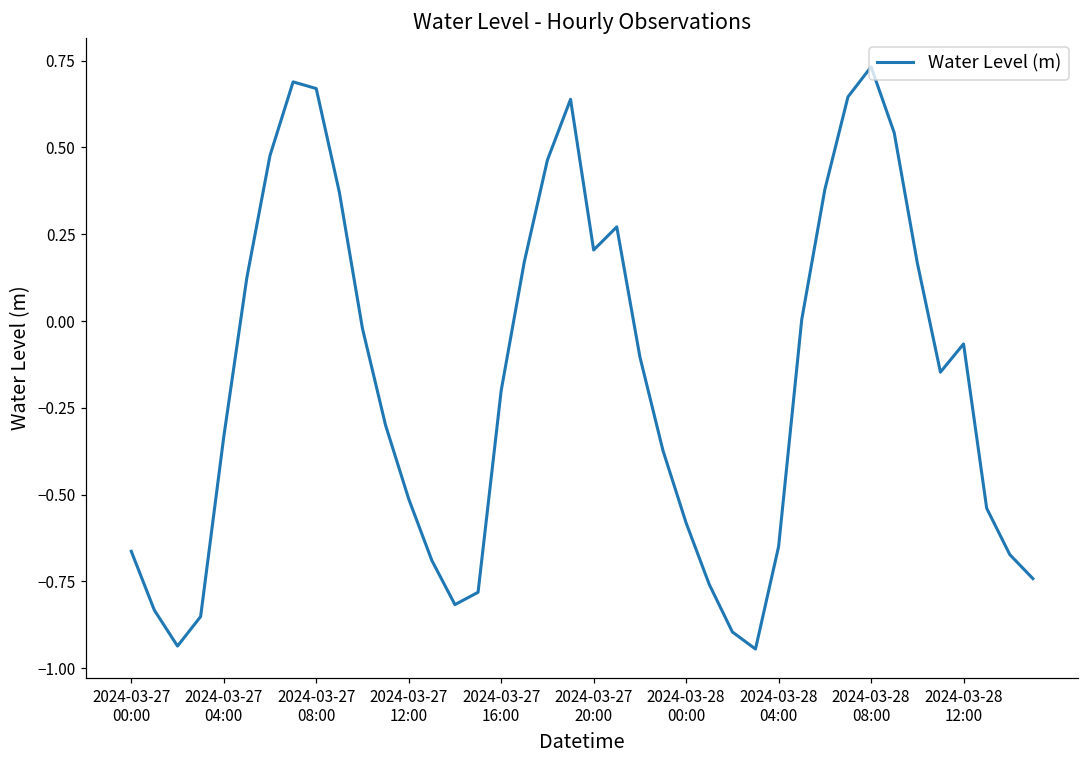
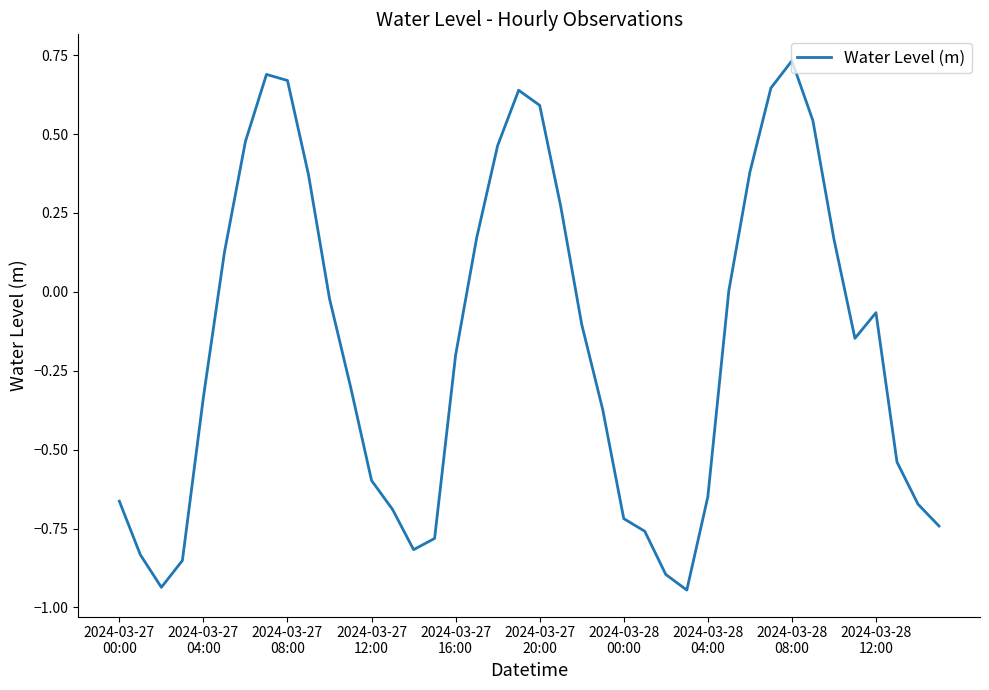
  {
    "2024-03-27 00:00": -0.66,
    "2024-03-27 04:00": -0.33,
    "2024-03-27 08:00": 0.67,
-   "2024-03-27 12:00": -0.51,
+   "2024-03-27 12:00": -0.60,
    "2024-03-27 16:00": -0.20,
-   "2024-03-27 20:00": 0.20,
-   "2024-03-28 00:00": -0.58,
+   "2024-03-27 20:00": 0.59,
+   "2024-03-28 00:00": -0.72,
    "2024-03-28 04:00": -0.65,
    "2024-03-28 12:00": -0.07
  }
